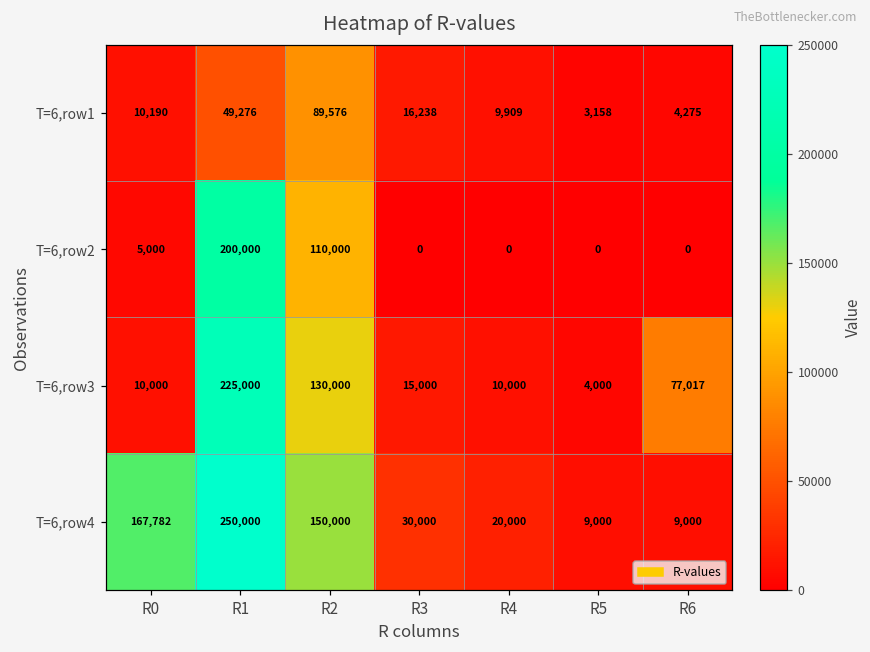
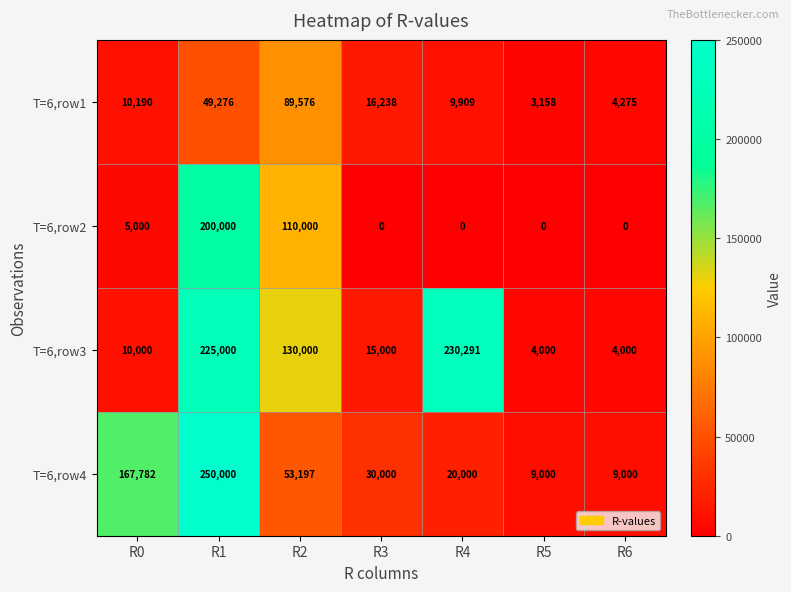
  {
    "T=6,row1": {
      "R0": "10,190",
      "R1": "49,276",
      "R2": "89,576",
      "R3": "16,238",
      "R4": "9,909",
      "R5": "3,158",
      "R6": "4,275"
    },
    "T=6,row2": {
      "R0": "5,000",
      "R1": "200,000",
      "R2": "110,000",
      "R3": "0",
      "R4": "0",
      "R5": "0",
      "R6": "0"
    },
    "T=6,row3": {
      "R0": "10,000",
      "R1": "225,000",
      "R2": "130,000",
      "R3": "15,000",
-     "R4": "10,000",
+     "R4": "230,291",
      "R5": "4,000",
-     "R6": "77,017"
+     "R6": "4,000"
    },
    "T=6,row4": {
      "R0": "167,782",
      "R1": "250,000",
-     "R2": "150,000",
+     "R2": "53,197",
      "R3": "30,000",
      "R4": "20,000",
      "R5": "9,000",
      "R6": "9,000"
    }
  }
